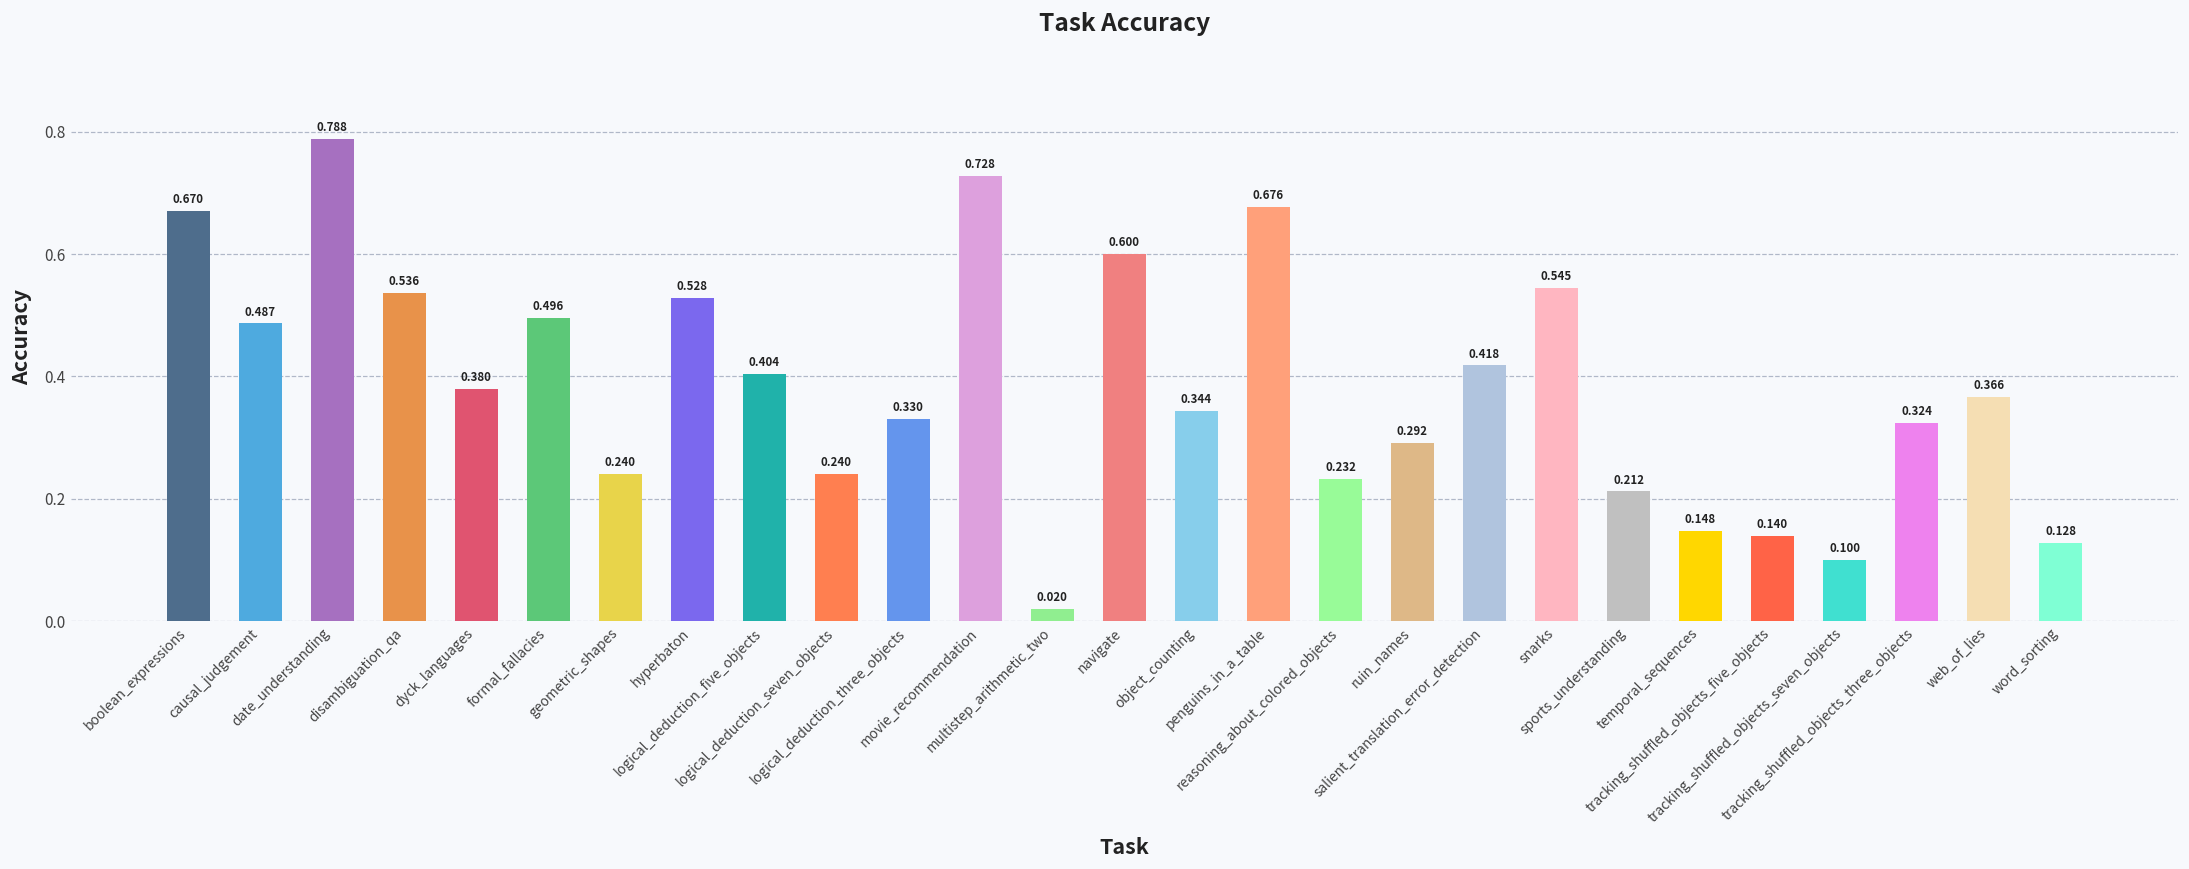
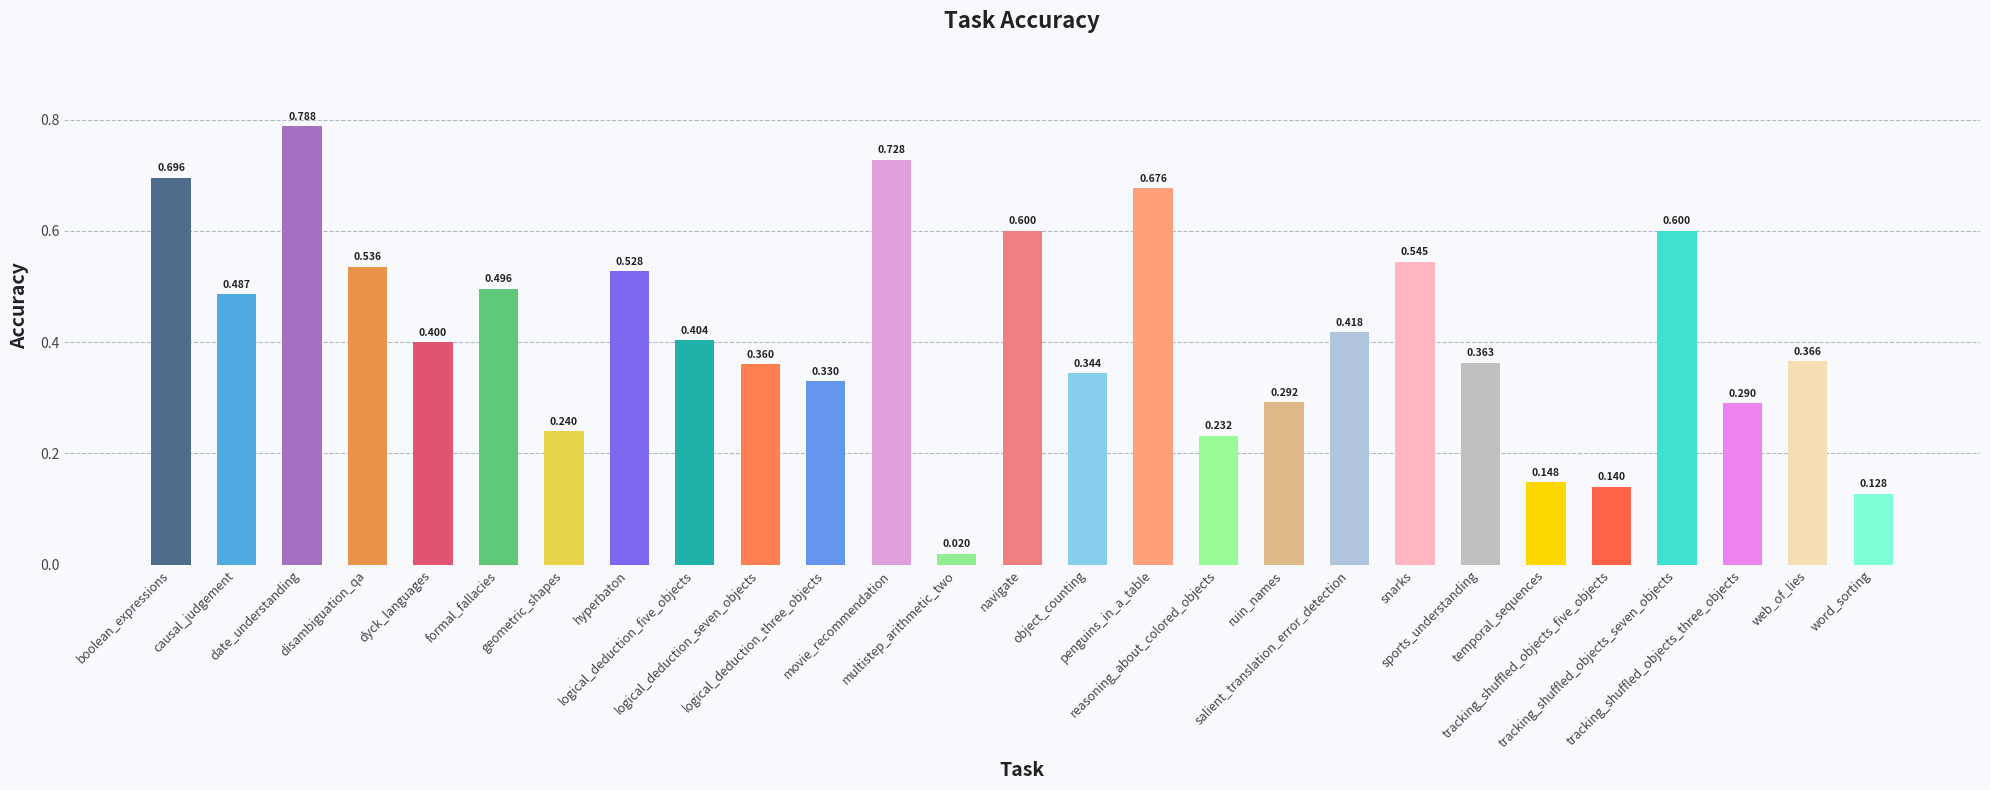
  {
-   "boolean_expressions": 0.670,
+   "boolean_expressions": 0.696,
    "causal_judgement": 0.487,
    "date_understanding": 0.788,
    "disambiguation_qa": 0.536,
-   "dyck_languages": 0.380,
+   "dyck_languages": 0.400,
    "formal_fallacies": 0.496,
    "geometric_shapes": 0.240,
    "hyperbaton": 0.528,
    "logical_deduction_five_objects": 0.404,
-   "logical_deduction_seven_objects": 0.240,
+   "logical_deduction_seven_objects": 0.360,
    "logical_deduction_three_objects": 0.330,
    "movie_recommendation": 0.728,
    "multistep_arithmetic_two": 0.020,
    "navigate": 0.600,
    "object_counting": 0.344,
    "penguins_in_a_table": 0.676,
    "reasoning_about_colored_objects": 0.232,
    "ruin_names": 0.292,
    "salient_translation_error_detection": 0.418,
    "snarks": 0.545,
-   "sports_understanding": 0.212,
+   "sports_understanding": 0.363,
    "temporal_sequences": 0.148,
    "tracking_shuffled_objects_five_objects": 0.140,
-   "tracking_shuffled_objects_seven_objects": 0.100,
-   "tracking_shuffled_objects_three_objects": 0.324,
+   "tracking_shuffled_objects_seven_objects": 0.600,
+   "tracking_shuffled_objects_three_objects": 0.290,
    "web_of_lies": 0.366,
    "word_sorting": 0.128
  }
